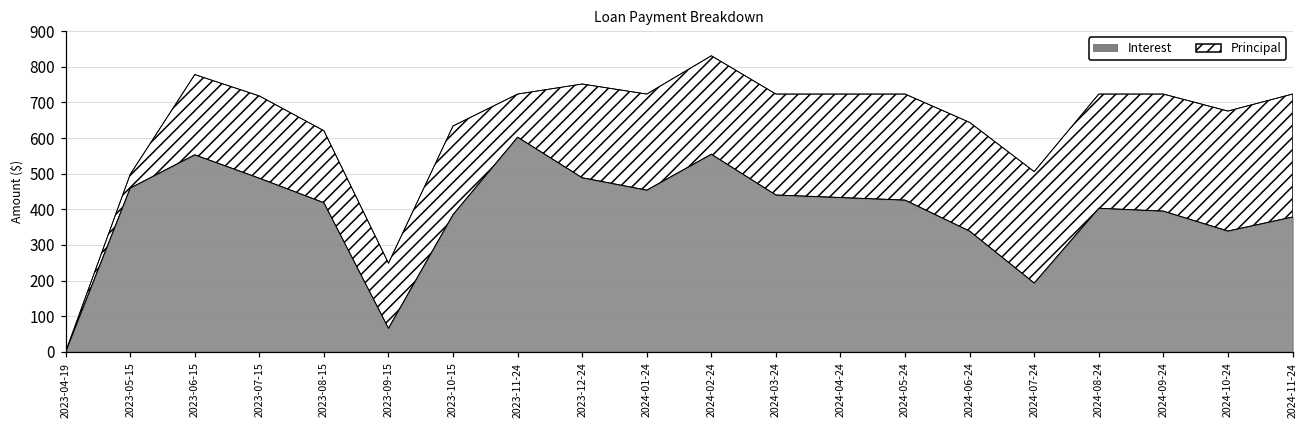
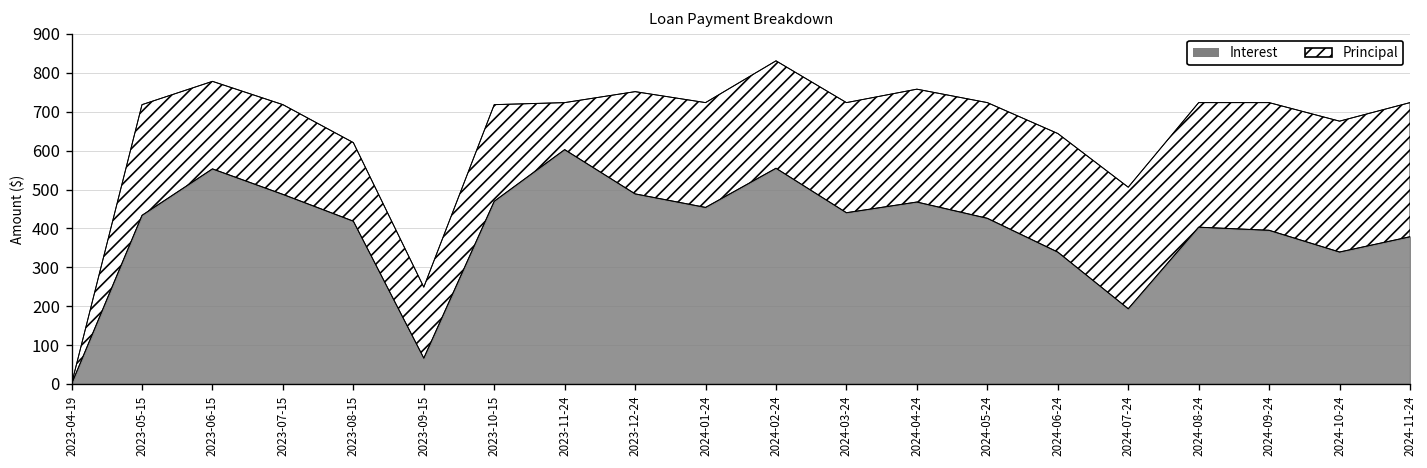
  {
    "Interest": {
-     "2023-05-15": 460,
+     "2023-05-15": 430,
      "2023-06-15": 550,
      "2023-07-15": 490,
      "2023-08-15": 420,
      "2023-09-15": 70,
-     "2023-10-15": 390,
+     "2023-10-15": 470,
      "2023-11-24": 600,
      "2023-12-24": 490,
      "2024-01-24": 450,
      "2024-02-24": 550,
      "2024-03-24": 440,
-     "2024-04-24": 430,
+     "2024-04-24": 470,
      "2024-05-24": 430,
      "2024-06-24": 340,
      "2024-07-24": 190,
      "2024-08-24": 400,
      "2024-09-24": 400,
      "2024-10-24": 340,
      "2024-11-24": 380
    },
    "Principal": {
-     "2023-05-15": 40,
+     "2023-05-15": 280,
      "2023-06-15": 230,
      "2023-07-15": 230,
      "2023-08-15": 200,
      "2023-09-15": 180,
      "2023-10-15": 250,
      "2023-11-24": 120,
      "2023-12-24": 260,
      "2024-01-24": 270,
      "2024-02-24": 280,
      "2024-03-24": 280,
      "2024-04-24": 290,
      "2024-05-24": 300,
      "2024-06-24": 300,
      "2024-07-24": 310,
      "2024-08-24": 320,
      "2024-09-24": 330,
      "2024-10-24": 340,
      "2024-11-24": 350
    }
  }
